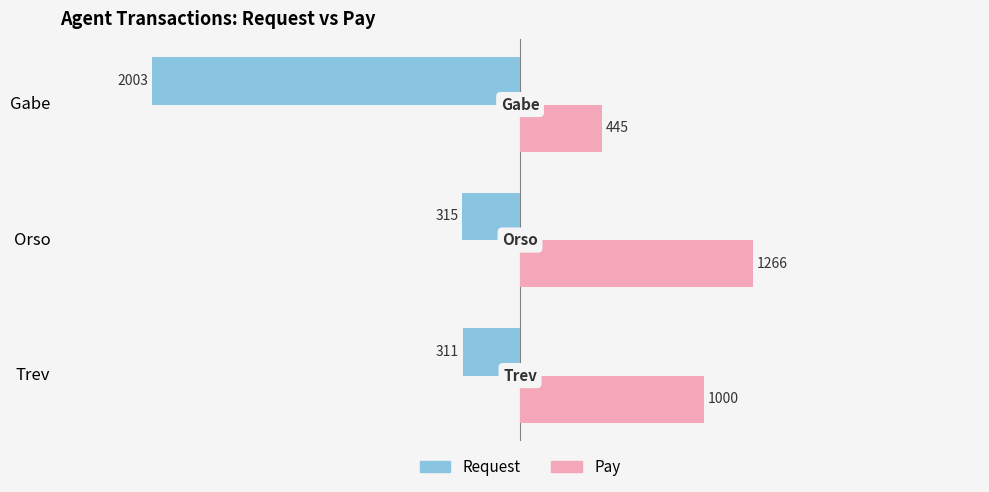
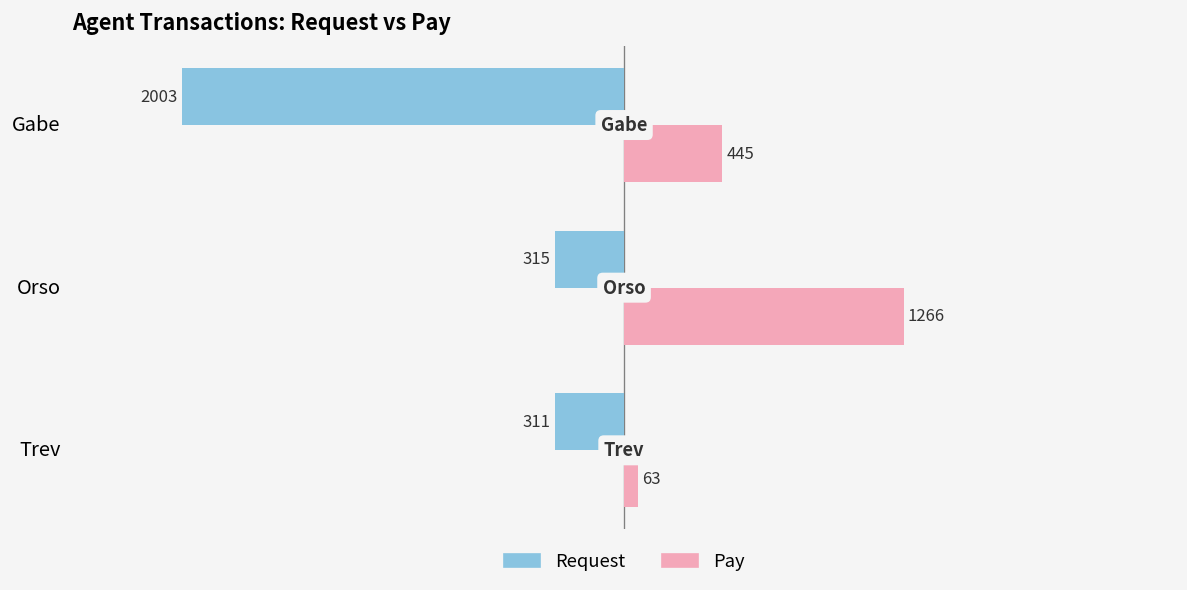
  {
    "Pay": {
      "Gabe": 445,
      "Orso": 1266,
-     "Trev": 1000
+     "Trev": 63
    }
  }
